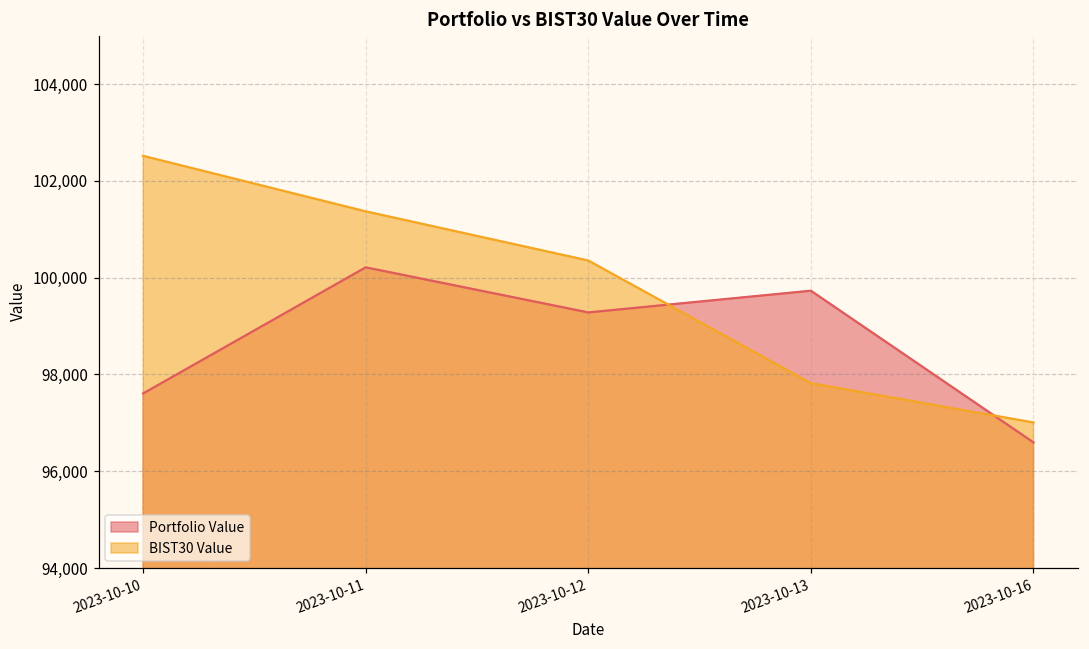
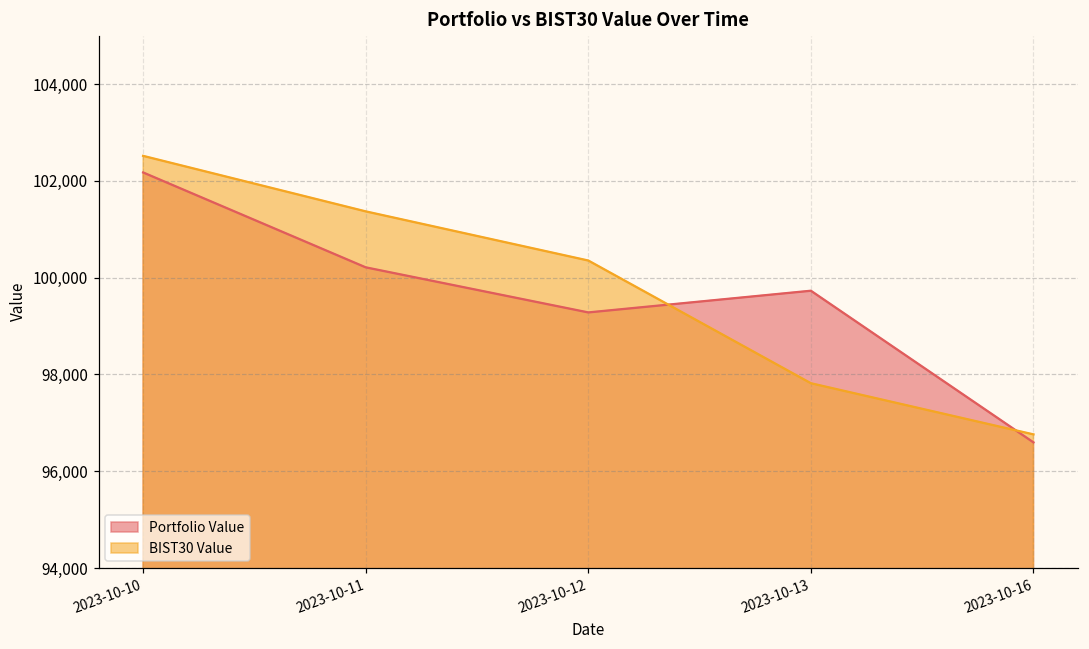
  {
    "Portfolio Value": {
-     "2023-10-10": "97,600",
+     "2023-10-10": "102,200",
      "2023-10-11": "100,200",
      "2023-10-12": "99,300",
      "2023-10-13": "99,700",
      "2023-10-16": "96,600"
    },
    "BIST30 Value": {
      "2023-10-10": "102,500",
      "2023-10-11": "101,400",
      "2023-10-12": "100,400",
      "2023-10-13": "97,800",
-     "2023-10-16": "97,000"
+     "2023-10-16": "96,800"
    }
  }
